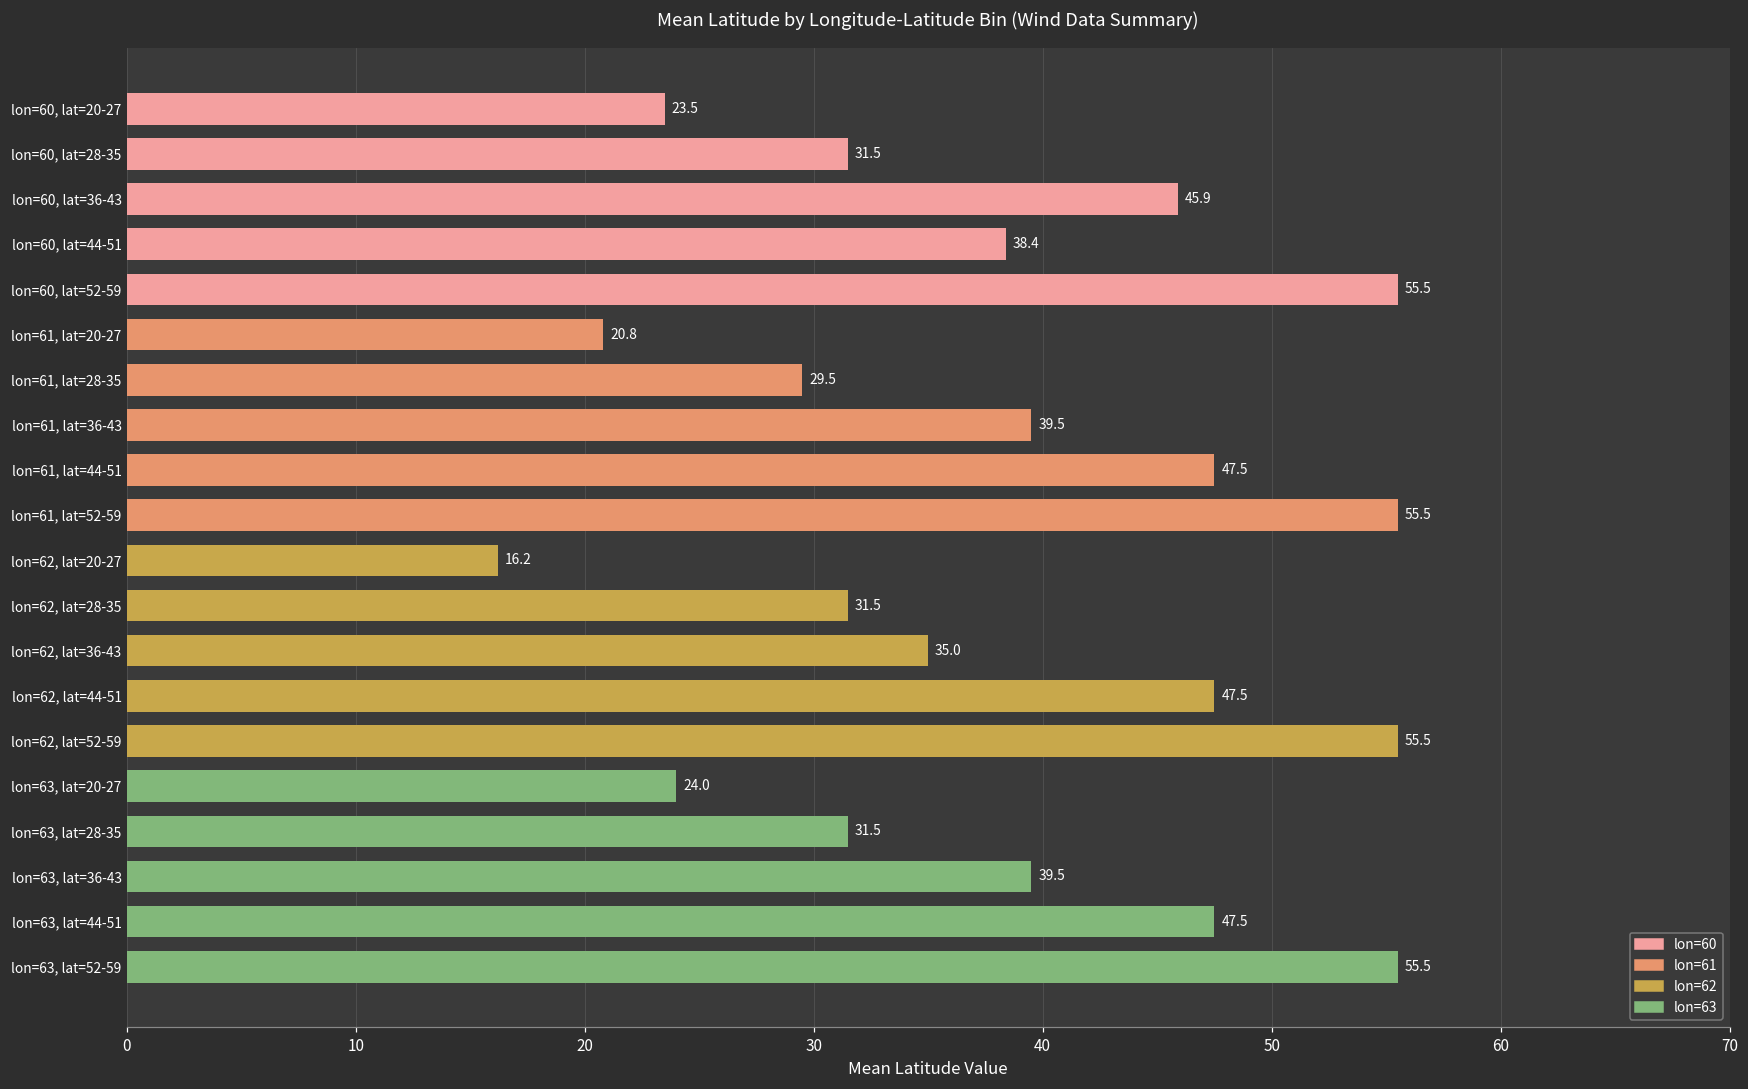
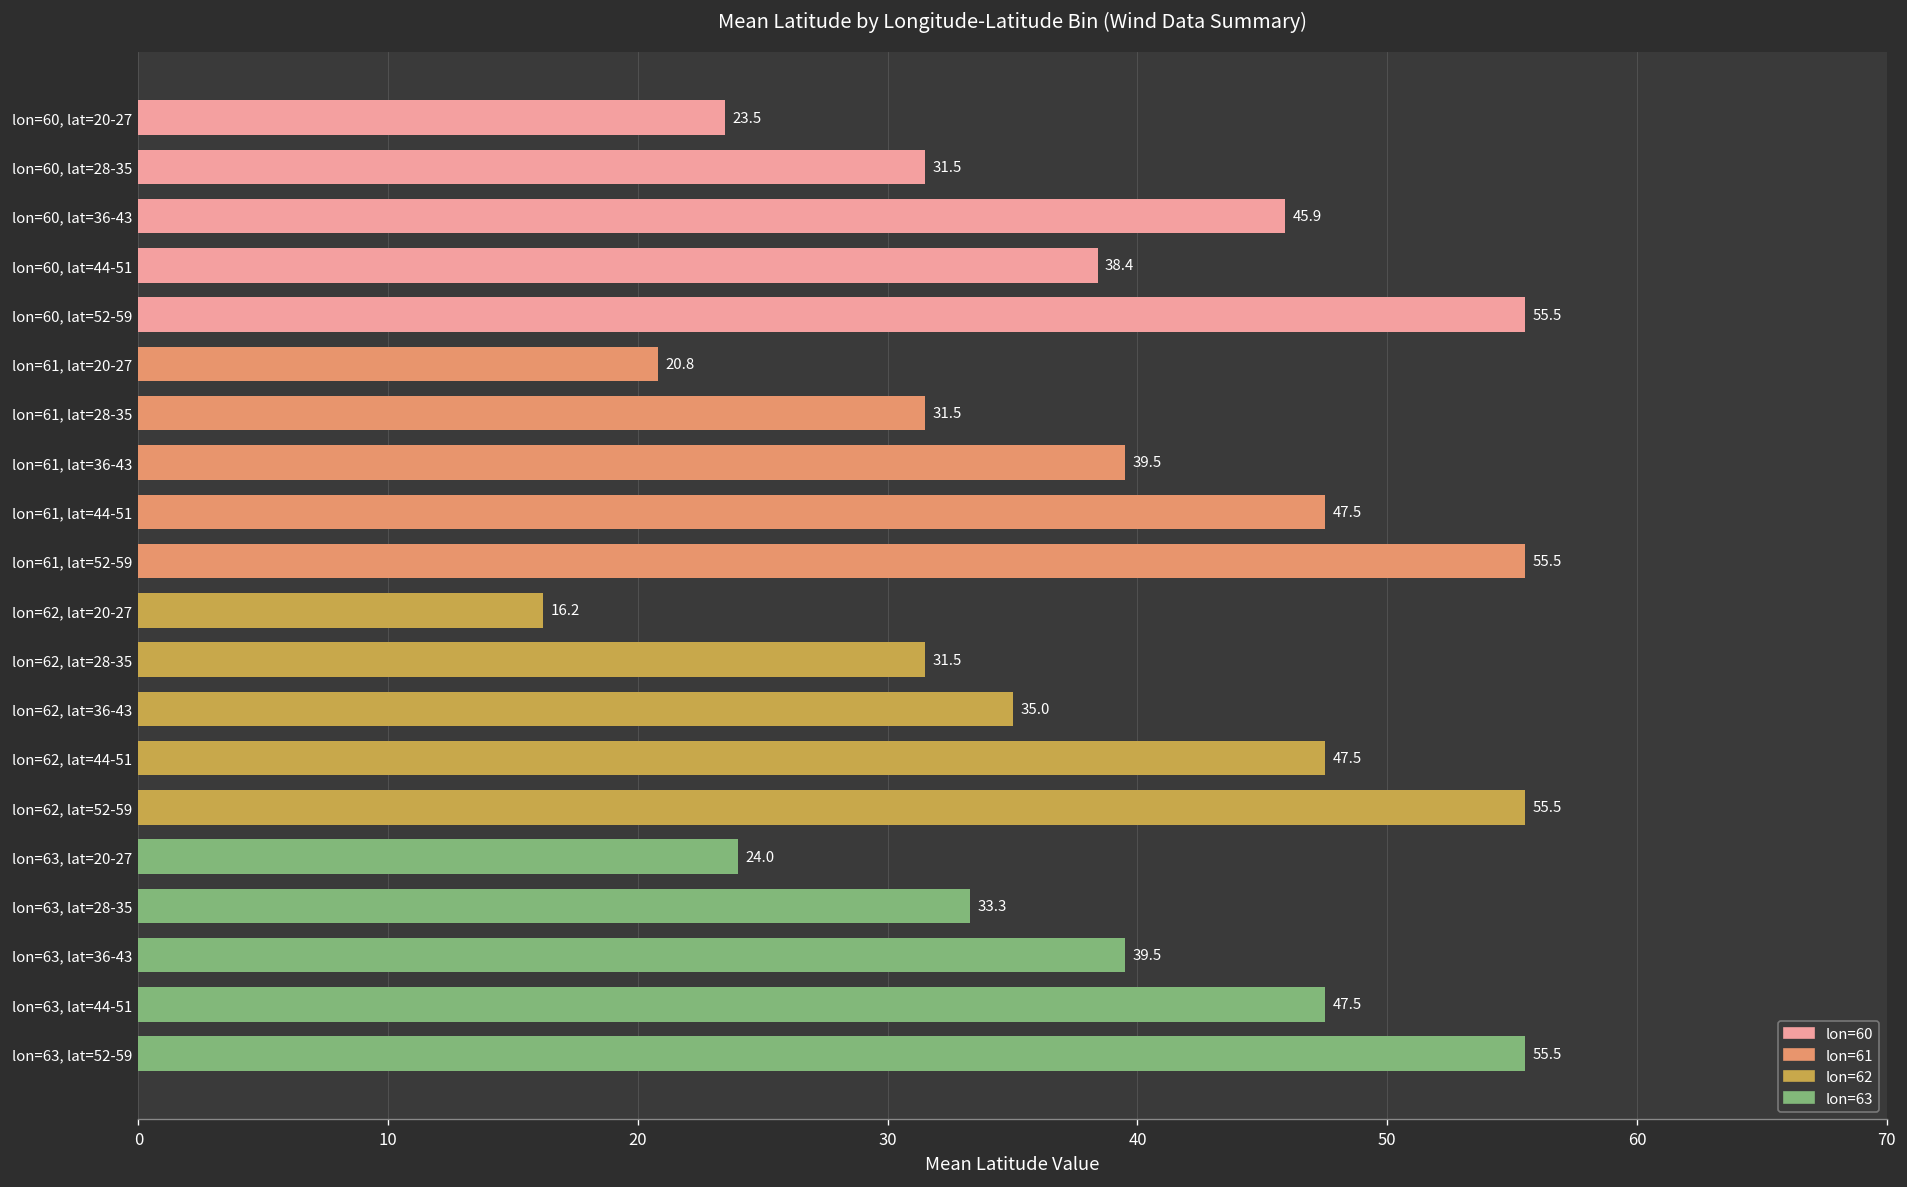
  {
    "lon=60, lat=20-27": 23.5,
    "lon=60, lat=28-35": 31.5,
    "lon=60, lat=36-43": 45.9,
    "lon=60, lat=44-51": 38.4,
    "lon=60, lat=52-59": 55.5,
    "lon=61, lat=20-27": 20.8,
-   "lon=61, lat=28-35": 29.5,
+   "lon=61, lat=28-35": 31.5,
    "lon=61, lat=36-43": 39.5,
    "lon=61, lat=44-51": 47.5,
    "lon=61, lat=52-59": 55.5,
    "lon=62, lat=20-27": 16.2,
    "lon=62, lat=28-35": 31.5,
    "lon=62, lat=36-43": 35.0,
    "lon=62, lat=44-51": 47.5,
    "lon=62, lat=52-59": 55.5,
    "lon=63, lat=20-27": 24.0,
-   "lon=63, lat=28-35": 31.5,
+   "lon=63, lat=28-35": 33.3,
    "lon=63, lat=36-43": 39.5,
    "lon=63, lat=44-51": 47.5,
    "lon=63, lat=52-59": 55.5
  }
